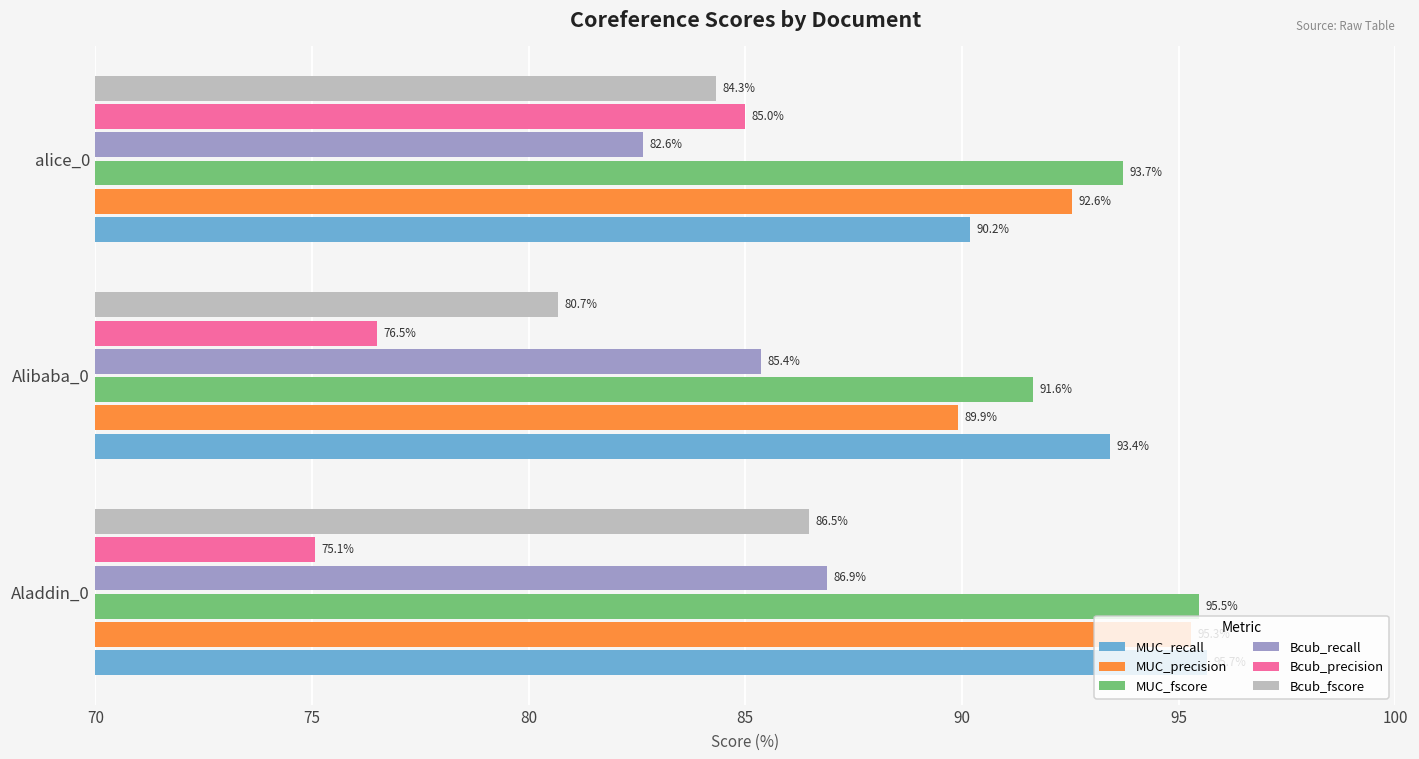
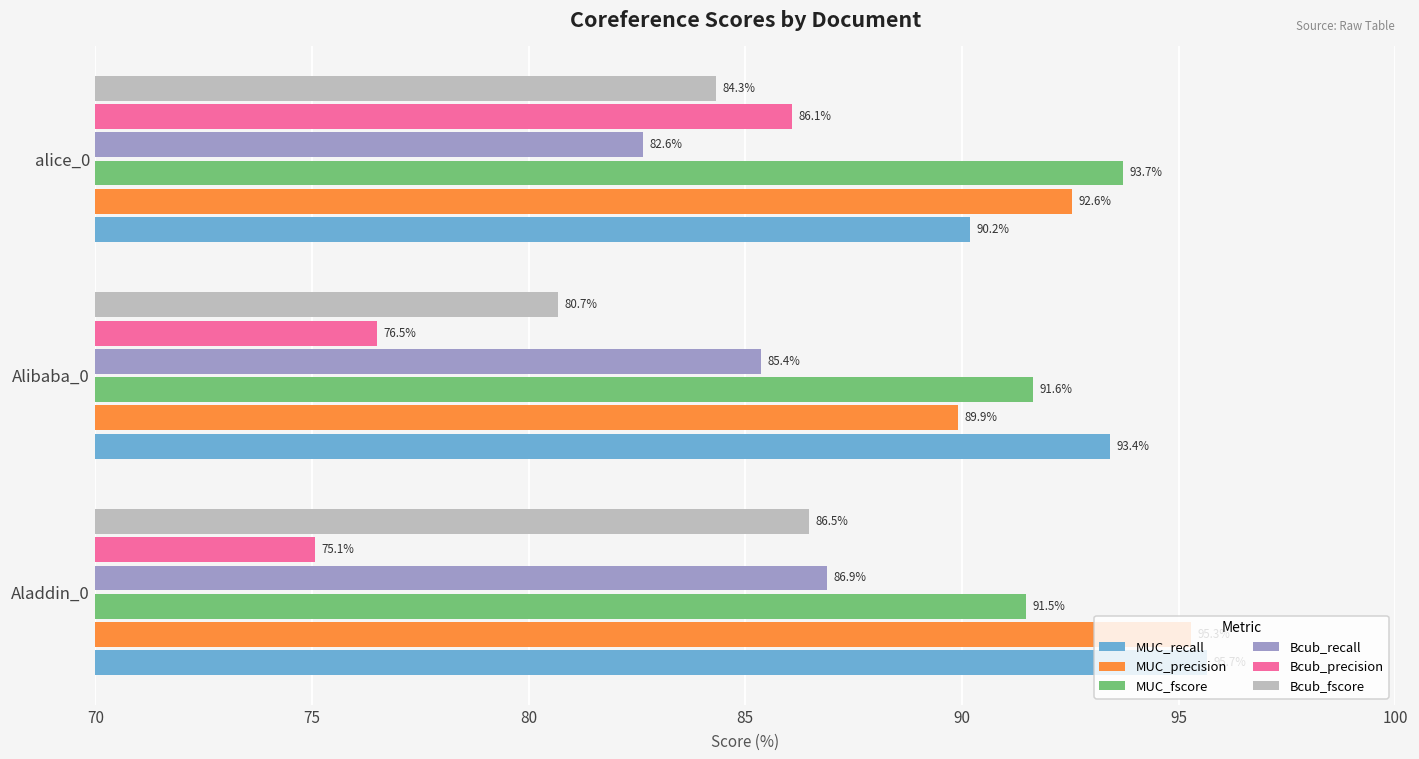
  {
    "MUC_precision": {
      "alice_0": "92.6%",
      "Alibaba_0": "89.9%"
    },
    "MUC_fscore": {
      "alice_0": "93.7%",
      "Alibaba_0": "91.6%",
-     "Aladdin_0": "95.5%"
+     "Aladdin_0": "91.5%"
    },
    "Bcub_precision": {
-     "alice_0": "85.0%",
+     "alice_0": "86.1%",
      "Alibaba_0": "76.5%",
      "Aladdin_0": "75.1%"
    }
  }
